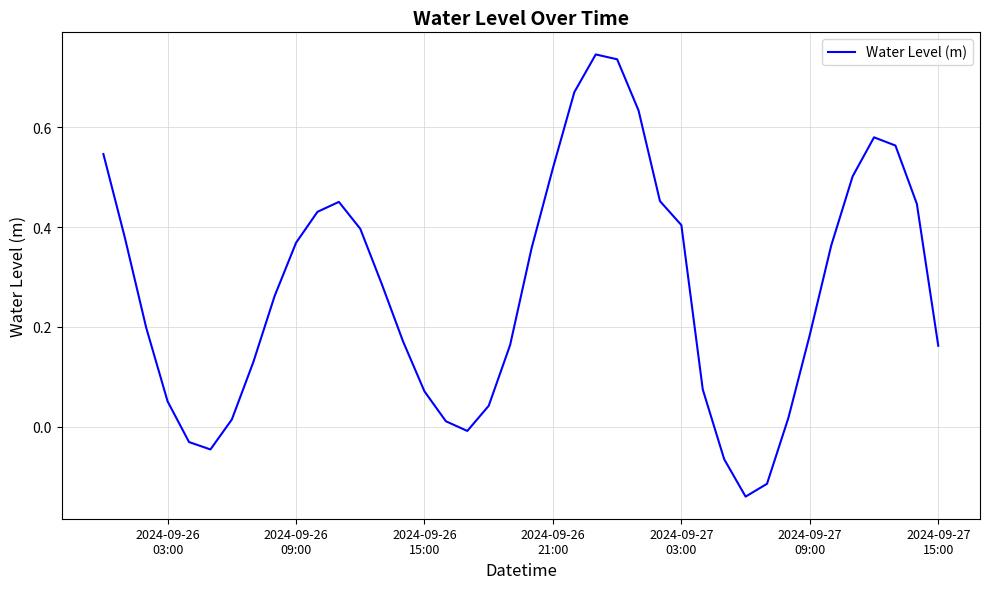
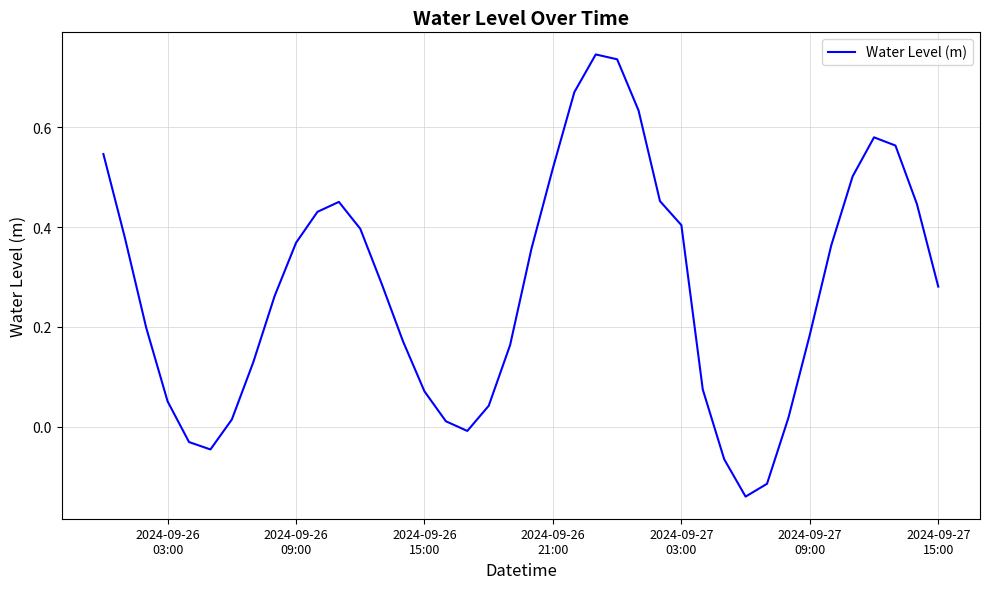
  {
    "2024-09-26 03:00": 0.05,
    "2024-09-26 09:00": 0.37,
    "2024-09-26 15:00": 0.07,
    "2024-09-26 21:00": 0.52,
    "2024-09-27 03:00": 0.40,
    "2024-09-27 09:00": 0.18,
-   "2024-09-27 15:00": 0.16
+   "2024-09-27 15:00": 0.28
  }
